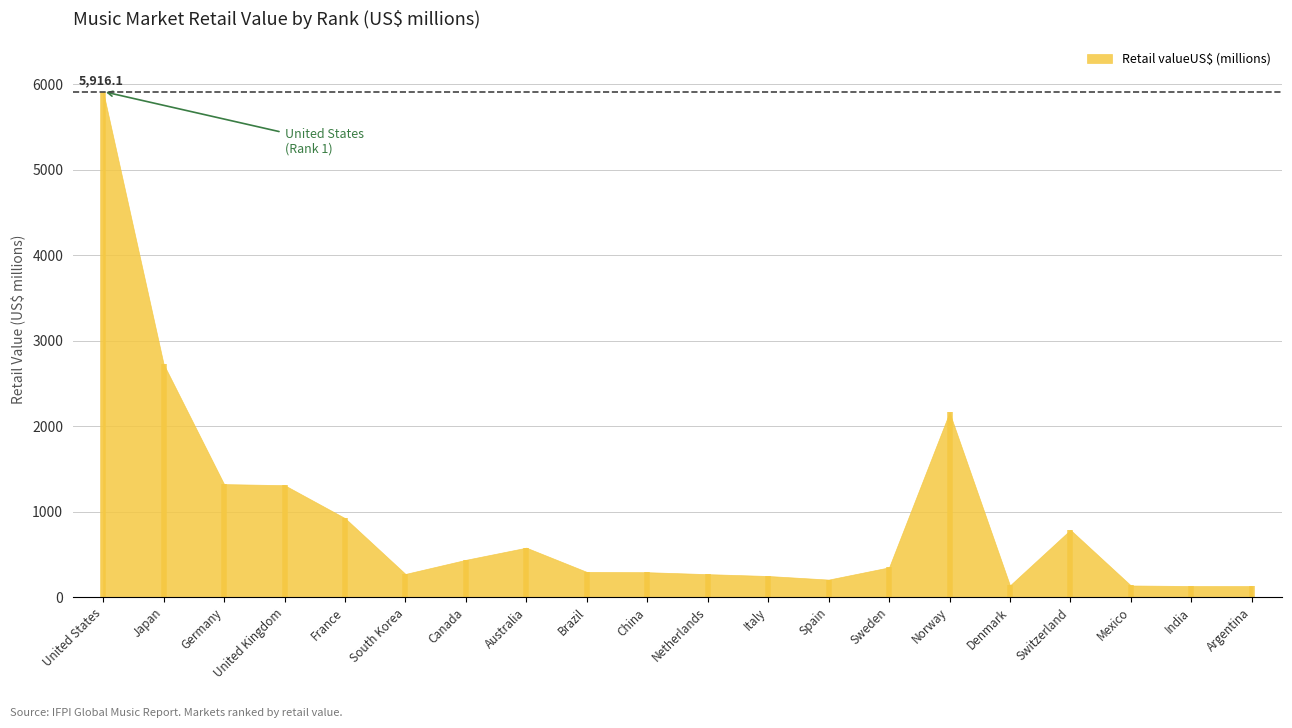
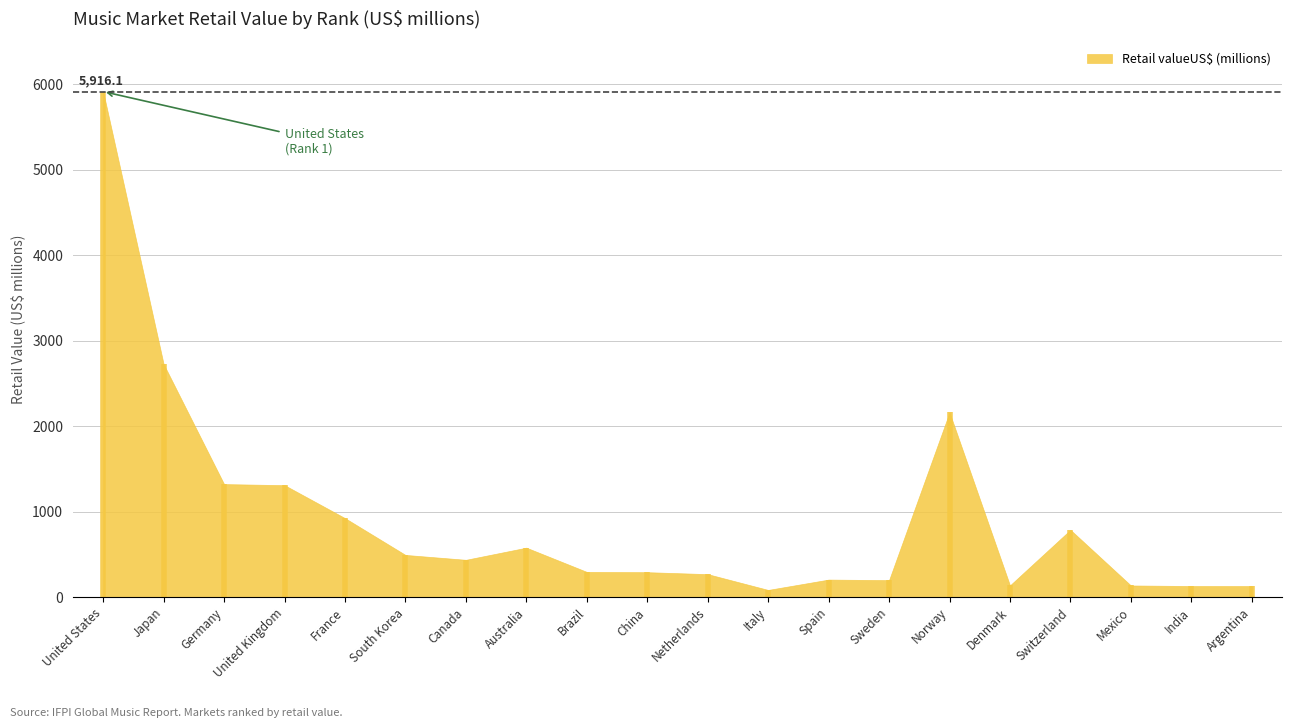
  {
    "Japan": 2700,
    "Germany": 1300,
    "United Kingdom": 1300,
    "France": 900,
-   "South Korea": 300,
+   "South Korea": 500,
    "Canada": 400,
    "Australia": 600,
    "Brazil": 300,
    "China": 300,
    "Netherlands": 300,
-   "Italy": 200,
+   "Italy": 100,
    "Spain": 200,
-   "Sweden": 300,
+   "Sweden": 200,
    "Norway": 2200,
    "Denmark": 100,
    "Switzerland": 800,
    "Mexico": 100,
    "India": 100,
    "Argentina": 100
  }
